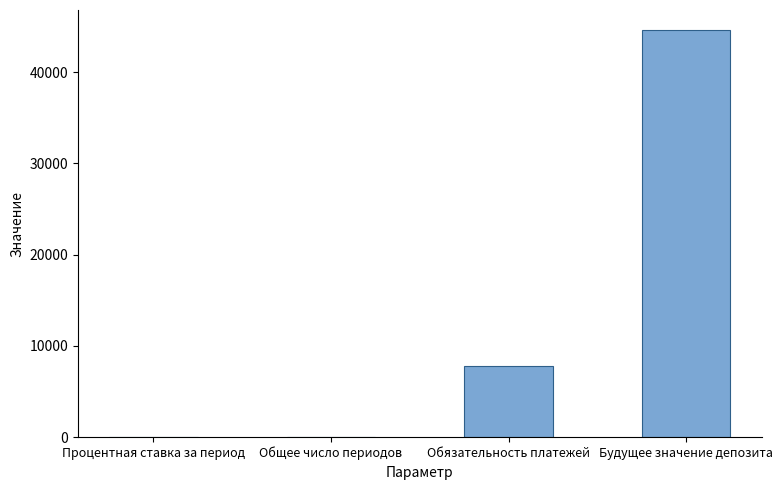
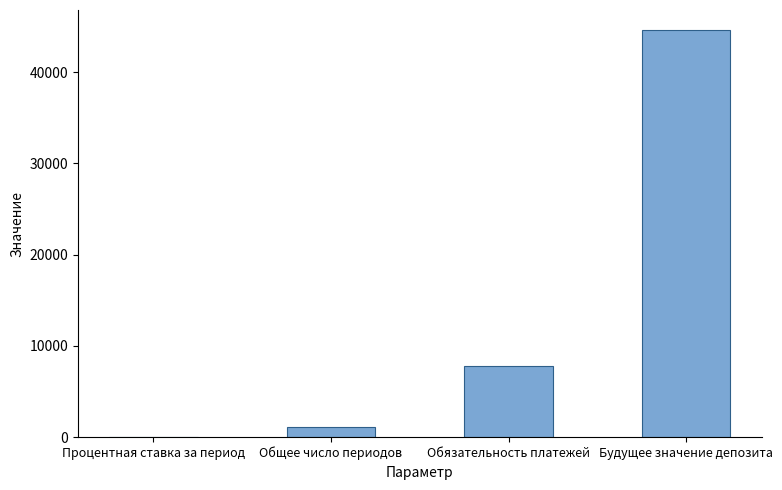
  {
-   "Общее число периодов": 0,
+   "Общее число периодов": 1000,
    "Обязательность платежей": 8000,
    "Будущее значение депозита": 45000
  }
